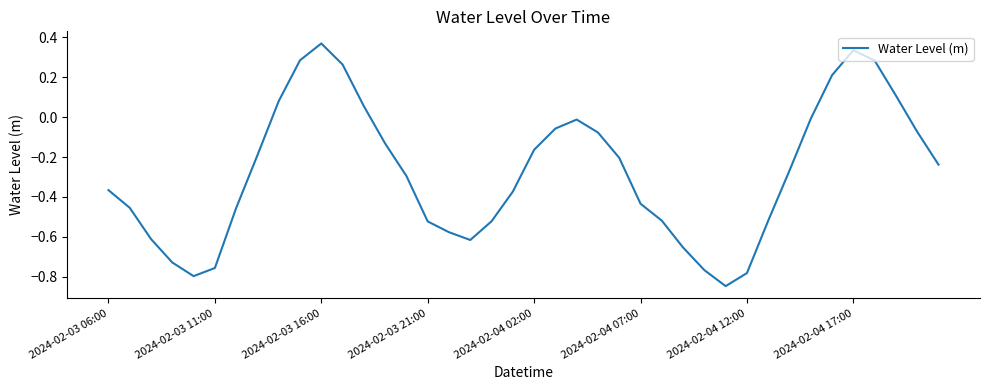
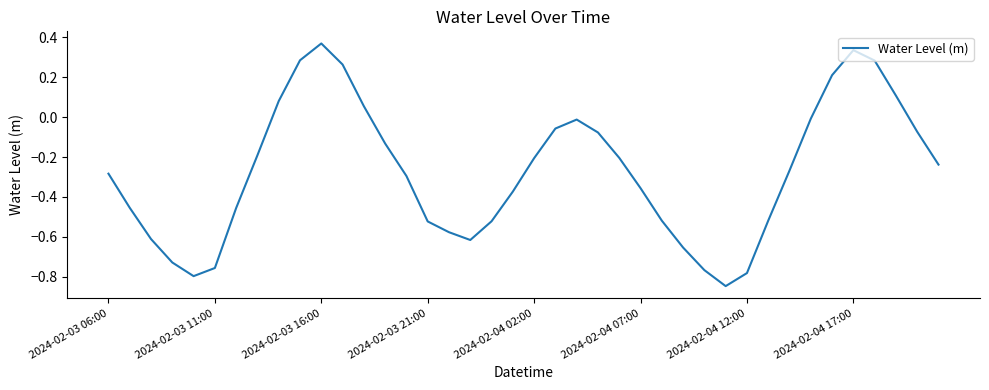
  {
-   "2024-02-03 06:00": -0.37,
+   "2024-02-03 06:00": -0.28,
    "2024-02-03 11:00": -0.76,
    "2024-02-03 16:00": 0.37,
    "2024-02-03 21:00": -0.52,
-   "2024-02-04 02:00": -0.16,
-   "2024-02-04 07:00": -0.43,
+   "2024-02-04 02:00": -0.21,
+   "2024-02-04 07:00": -0.36,
    "2024-02-04 12:00": -0.78
  }
